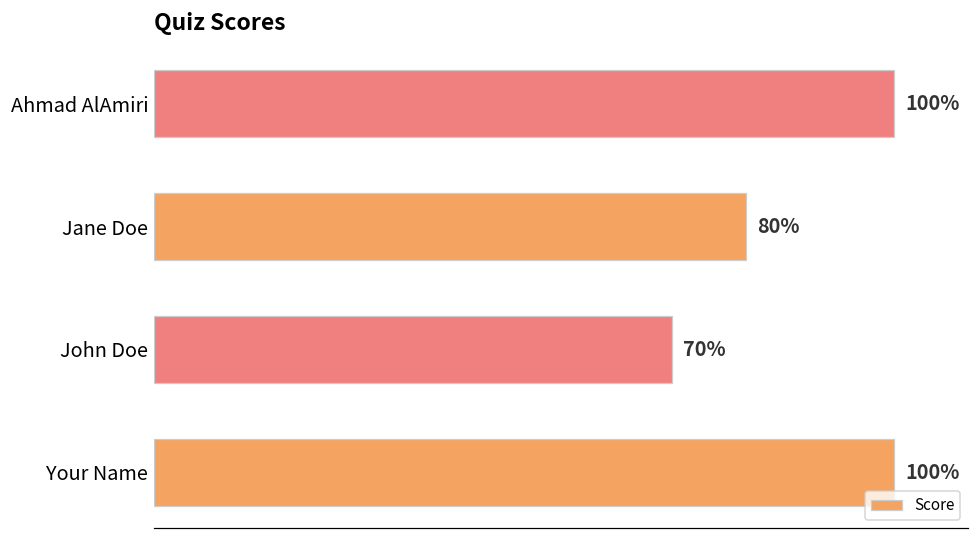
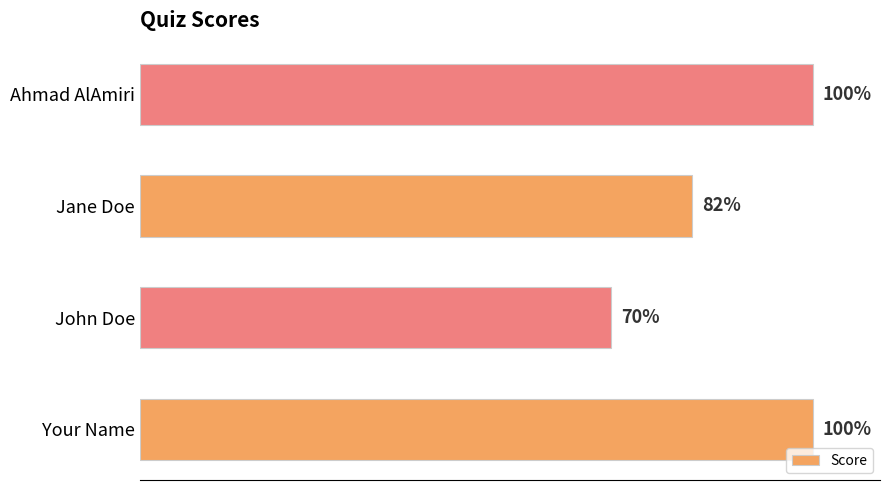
  {
    "Ahmad AlAmiri": "100%",
-   "Jane Doe": "80%",
+   "Jane Doe": "82%",
    "John Doe": "70%",
    "Your Name": "100%"
  }
